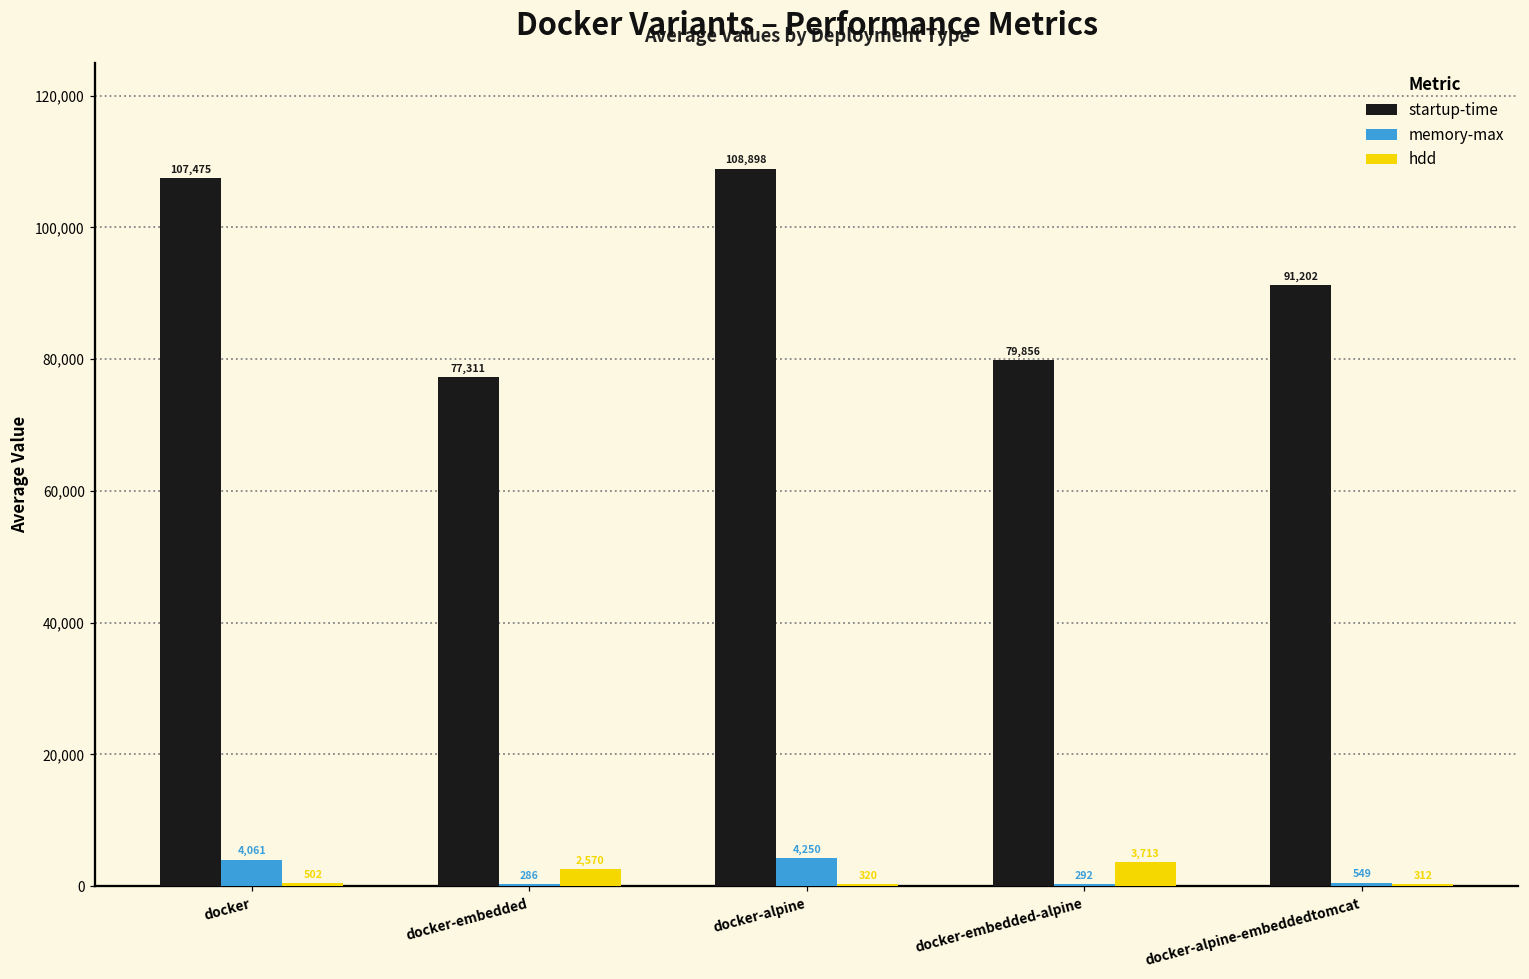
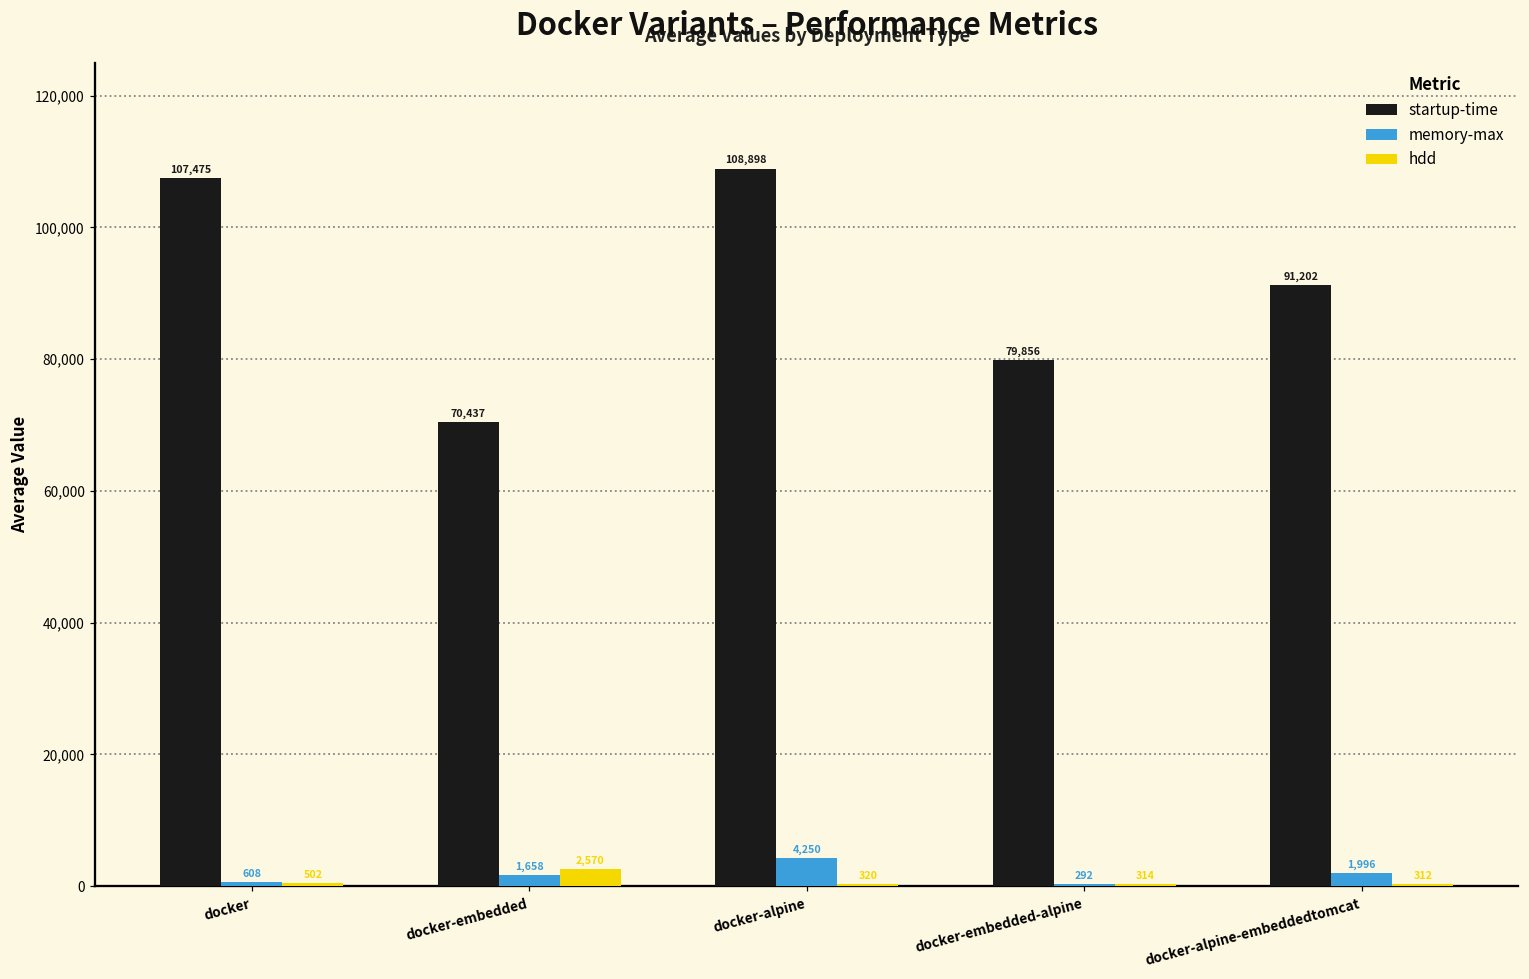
  {
    "startup-time": {
      "docker": "107,475",
-     "docker-embedded": "77,311",
+     "docker-embedded": "70,437",
      "docker-alpine": "108,898",
      "docker-embedded-alpine": "79,856",
      "docker-alpine-embeddedtomcat": "91,202"
    },
    "memory-max": {
-     "docker": "4,061",
-     "docker-embedded": "286",
+     "docker": "608",
+     "docker-embedded": "1,658",
      "docker-alpine": "4,250",
      "docker-embedded-alpine": "292",
-     "docker-alpine-embeddedtomcat": "549"
+     "docker-alpine-embeddedtomcat": "1,996"
    },
    "hdd": {
      "docker": "502",
      "docker-embedded": "2,570",
      "docker-alpine": "320",
-     "docker-embedded-alpine": "3,713",
+     "docker-embedded-alpine": "314",
      "docker-alpine-embeddedtomcat": "312"
    }
  }
